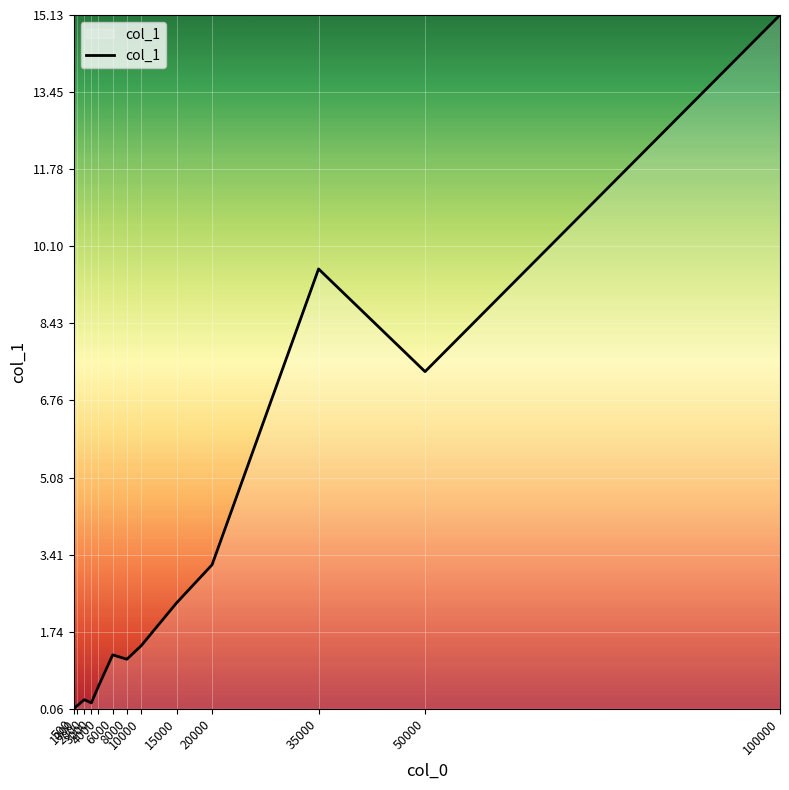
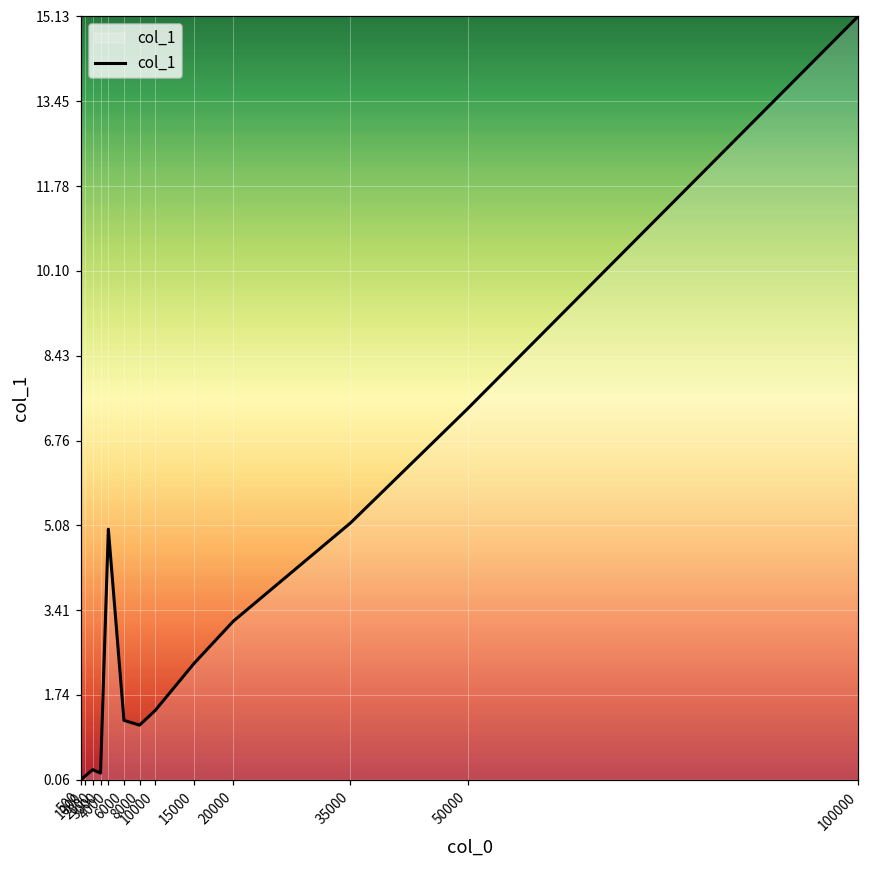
  {
    "500": 0.1,
    "1000": 0.1,
    "2000": 0.3,
    "3000": 0.2,
-   "4000": 0.6,
+   "4000": 5.0,
    "6000": 1.2,
    "8000": 1.1,
    "10000": 1.4,
    "15000": 2.4,
    "20000": 3.2,
-   "35000": 9.6,
+   "35000": 5.1,
    "50000": 7.4,
    "100000": 15.1
  }
